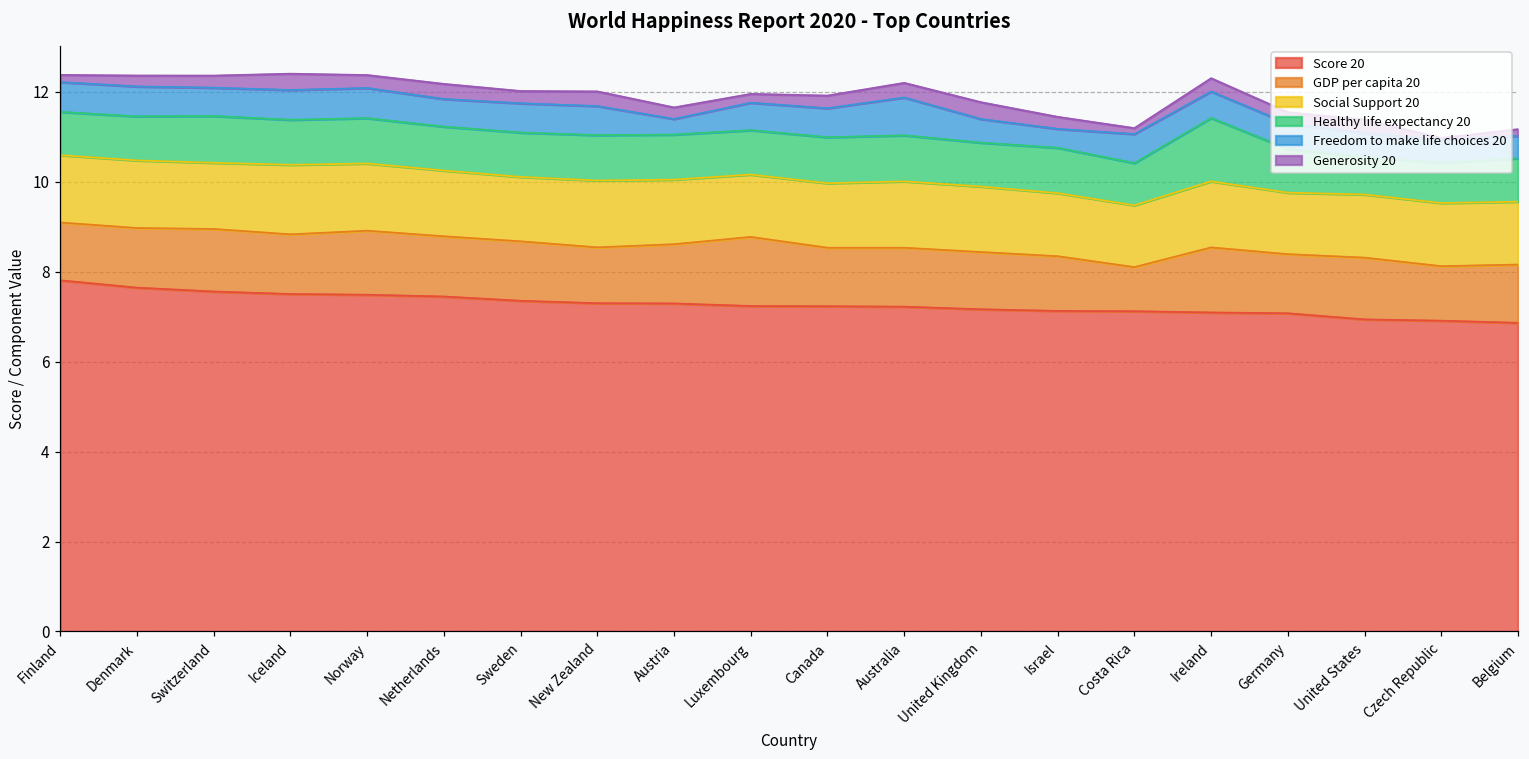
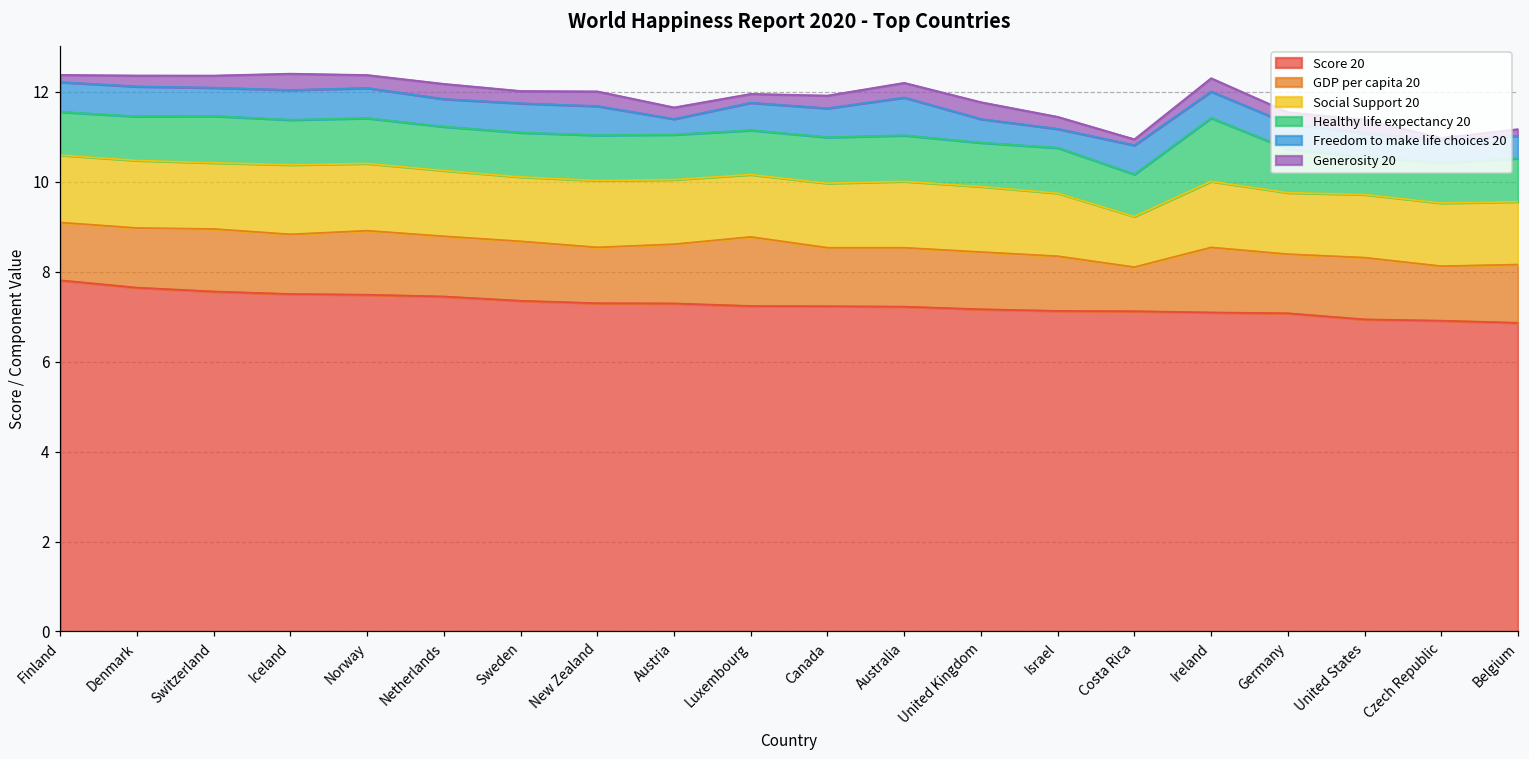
  {
    "Social Support 20": {
      "Finland": 1.5,
      "Denmark": 1.5,
      "Switzerland": 1.5,
      "Iceland": 1.5,
      "Norway": 1.5,
      "Netherlands": 1.5,
      "Sweden": 1.4,
      "New Zealand": 1.5,
      "Austria": 1.4,
      "Luxembourg": 1.4,
      "Canada": 1.4,
      "Australia": 1.5,
      "United Kingdom": 1.5,
      "Israel": 1.4,
-     "Costa Rica": 1.4,
+     "Costa Rica": 1.1,
      "Ireland": 1.5,
      "Germany": 1.4,
      "United States": 1.4,
      "Czech Republic": 1.4,
      "Belgium": 1.4
    },
    "Healthy life expectancy 20": {
      "Finland": 1.0,
      "Denmark": 1.0,
      "Switzerland": 1.0,
      "Iceland": 1.0,
      "Norway": 1.0,
      "Netherlands": 1.0,
      "Sweden": 1.0,
      "New Zealand": 1.0,
      "Austria": 1.0,
      "Luxembourg": 1.0,
      "Canada": 1.0,
      "Australia": 1.0,
      "United Kingdom": 1.0,
      "Israel": 1.0,
      "Costa Rica": 0.9,
      "Ireland": 1.4,
      "Belgium": 1.0
    },
    "Freedom to make life choices 20": {
      "Finland": 0.7,
      "Denmark": 0.7,
      "Switzerland": 0.6,
      "Iceland": 0.7,
      "Norway": 0.7,
      "Netherlands": 0.6,
      "Sweden": 0.7,
      "New Zealand": 0.6,
      "Austria": 0.3,
      "Luxembourg": 0.6,
      "Canada": 0.6,
      "Australia": 0.8,
      "United Kingdom": 0.5,
      "Israel": 0.4,
      "Costa Rica": 0.6,
      "Ireland": 0.6,
      "Belgium": 0.5
    },
    "Generosity 20": {
      "Finland": 0.2,
      "Denmark": 0.2,
      "Switzerland": 0.3,
      "Iceland": 0.4,
      "Norway": 0.3,
      "Netherlands": 0.3,
      "Sweden": 0.3,
      "New Zealand": 0.3,
      "Austria": 0.3,
      "Luxembourg": 0.2,
      "Canada": 0.3,
      "Australia": 0.3,
      "United Kingdom": 0.4,
      "Israel": 0.3,
      "Costa Rica": 0.1,
      "Ireland": 0.3,
      "Belgium": 0.1
    }
  }
